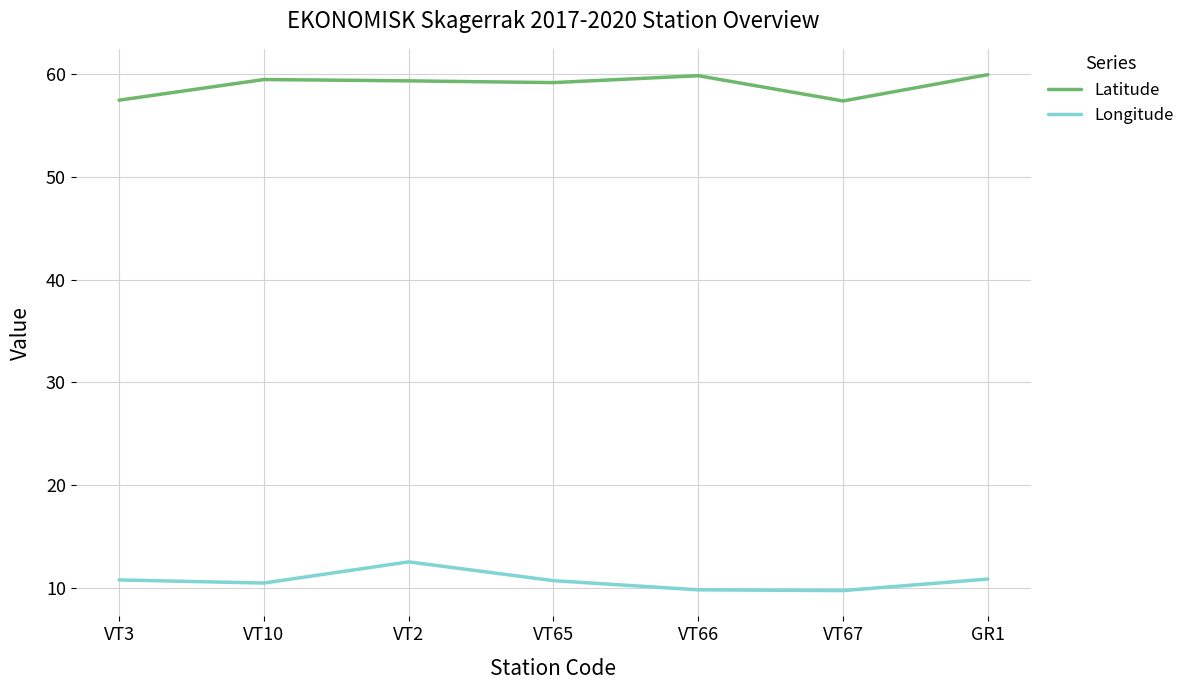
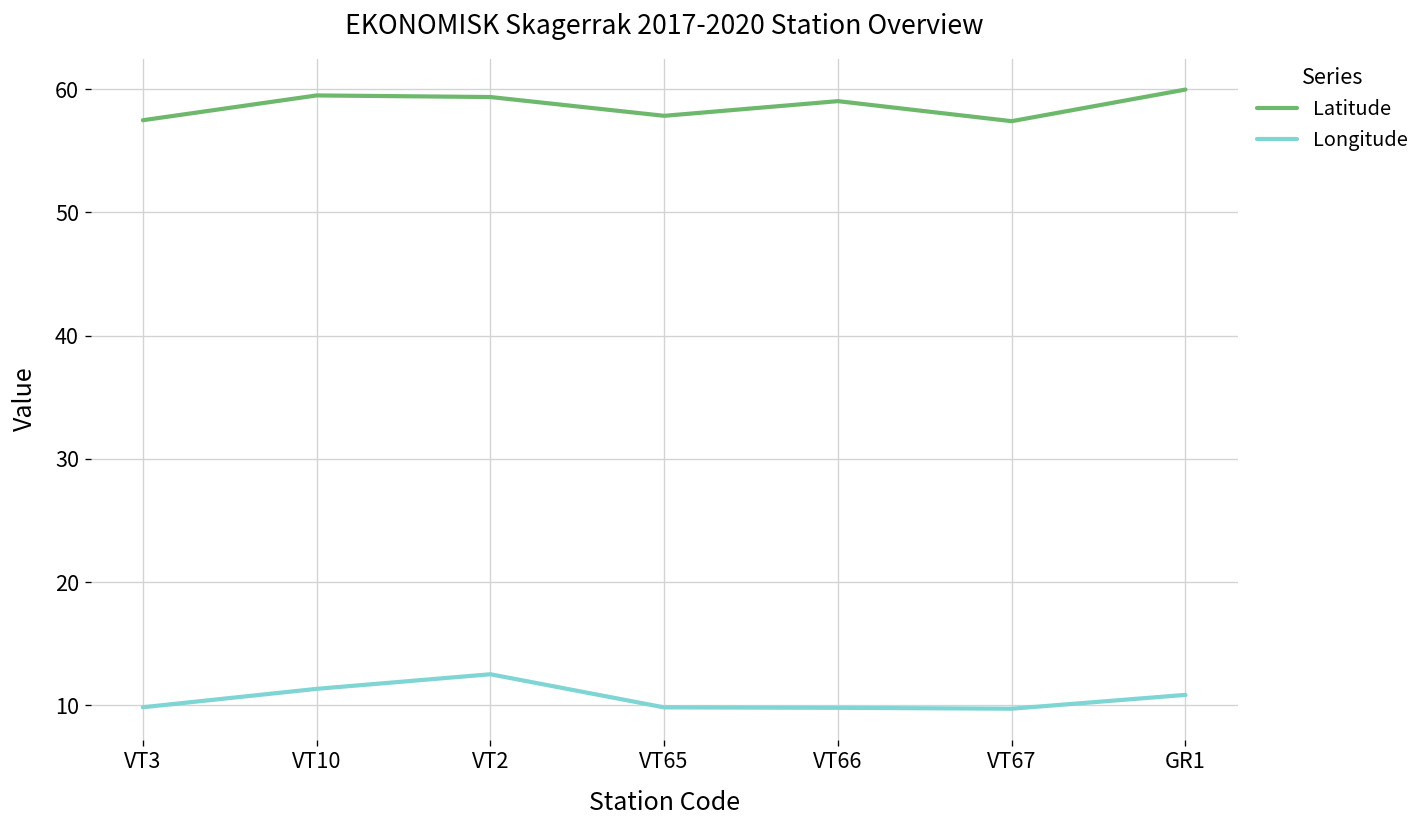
  {
    "Latitude": {
      "VT3": 57.5,
      "VT10": 59.5,
      "VT2": 59.4,
-     "VT65": 59.2,
-     "VT66": 59.9,
+     "VT65": 57.8,
+     "VT66": 59.0,
      "VT67": 57.4,
      "GR1": 60.0
    },
    "Longitude": {
-     "VT3": 10.8,
-     "VT10": 10.5,
+     "VT3": 9.8,
+     "VT10": 11.3,
      "VT2": 12.5,
-     "VT65": 10.7,
+     "VT65": 9.8,
      "VT66": 9.8,
      "VT67": 9.7,
      "GR1": 10.8
    }
  }
